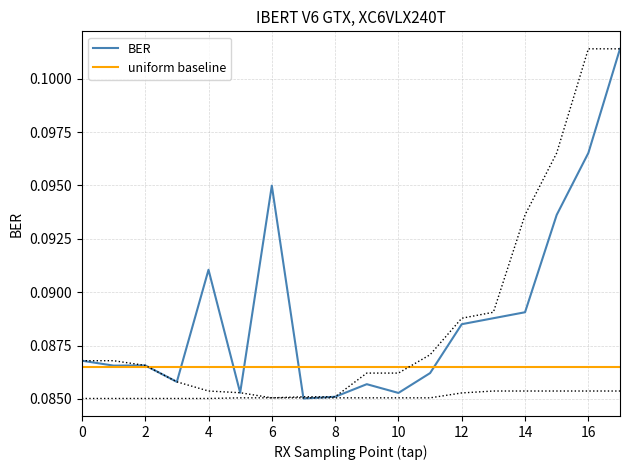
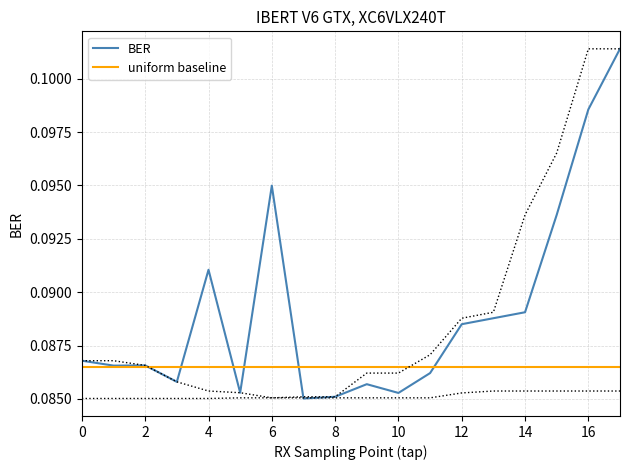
  {
    "BER": {
      "4": 0.0911,
      "6": 0.0950,
      "10": 0.0853,
      "12": 0.0885,
      "14": 0.0891,
-     "16": 0.0965
+     "16": 0.0986
    },
    "uniform baseline": {
      "0": 0.0865,
      "4": 0.0865,
      "6": 0.0865,
      "8": 0.0865,
      "10": 0.0865,
      "12": 0.0865,
      "14": 0.0865,
      "16": 0.0865
    }
  }
